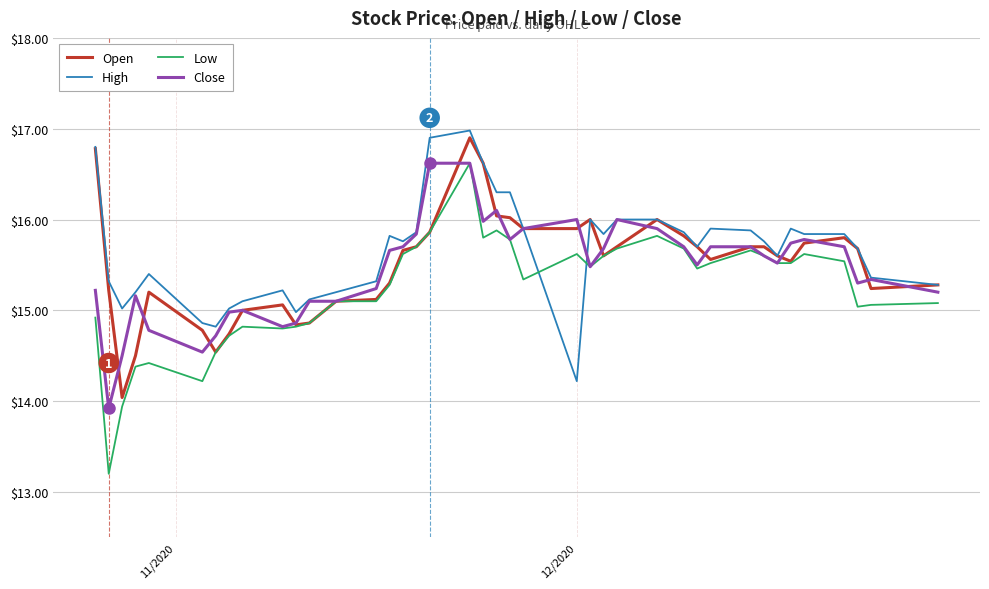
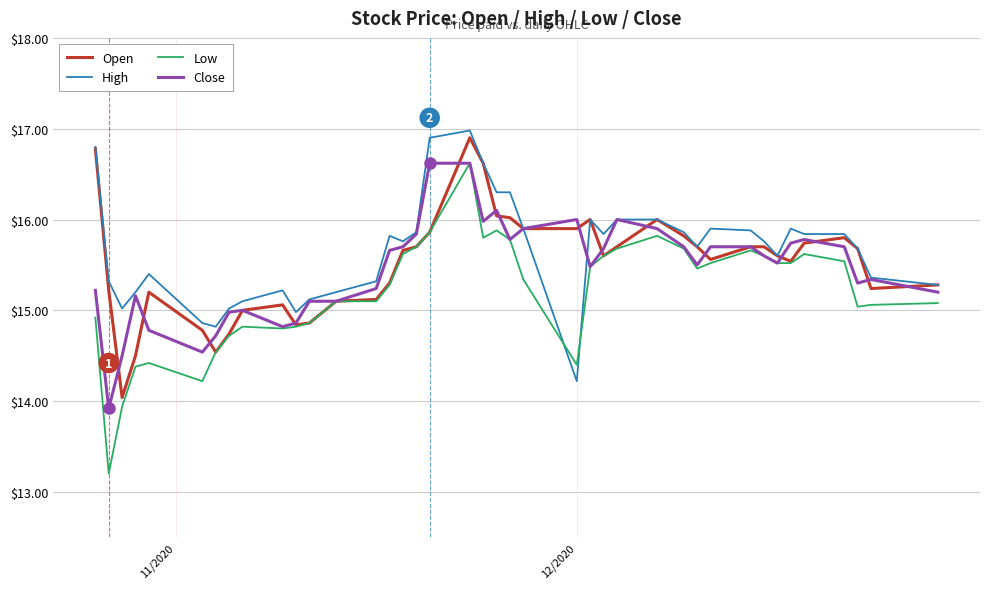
  {
    "Open": {
      "12/2020": "$15.9"
    },
    "High": {
      "12/2020": "$14.2"
    },
    "Low": {
-     "12/2020": "$15.6"
+     "12/2020": "$14.4"
    }
  }
